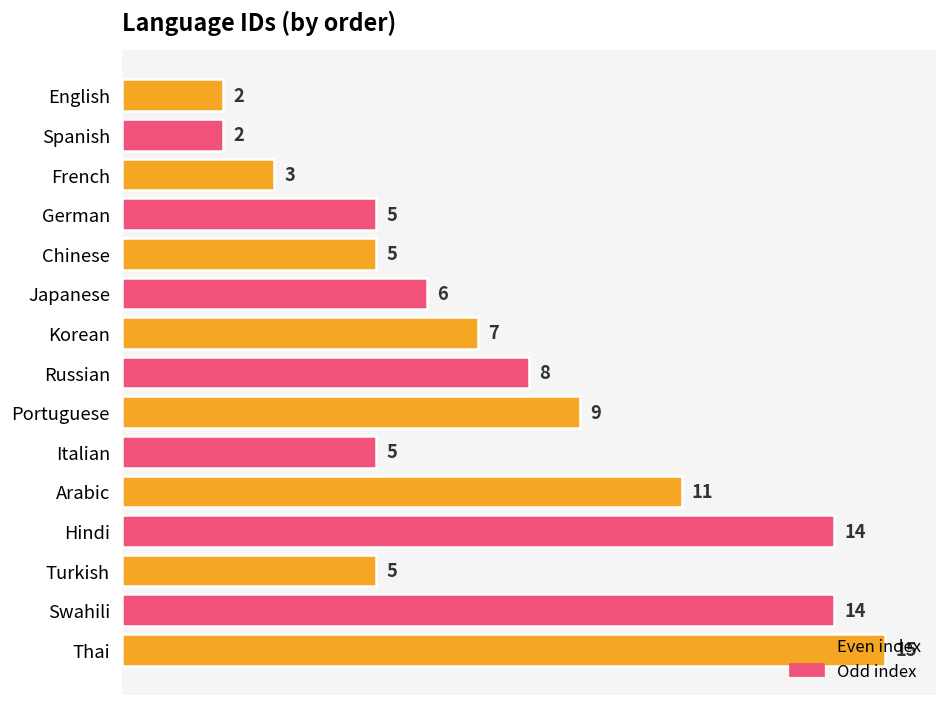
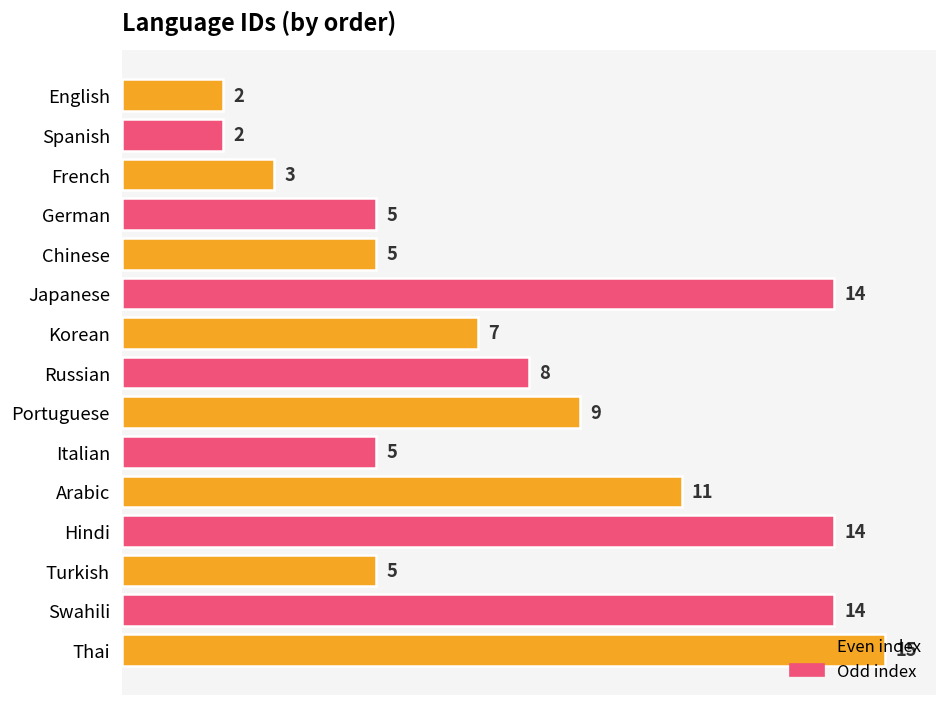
  {
    "English": 2,
    "Spanish": 2,
    "French": 3,
    "German": 5,
    "Chinese": 5,
-   "Japanese": 6,
+   "Japanese": 14,
    "Korean": 7,
    "Russian": 8,
    "Portuguese": 9,
    "Italian": 5,
    "Arabic": 11,
    "Hindi": 14,
    "Turkish": 5,
    "Swahili": 14,
    "Thai": 15
  }
